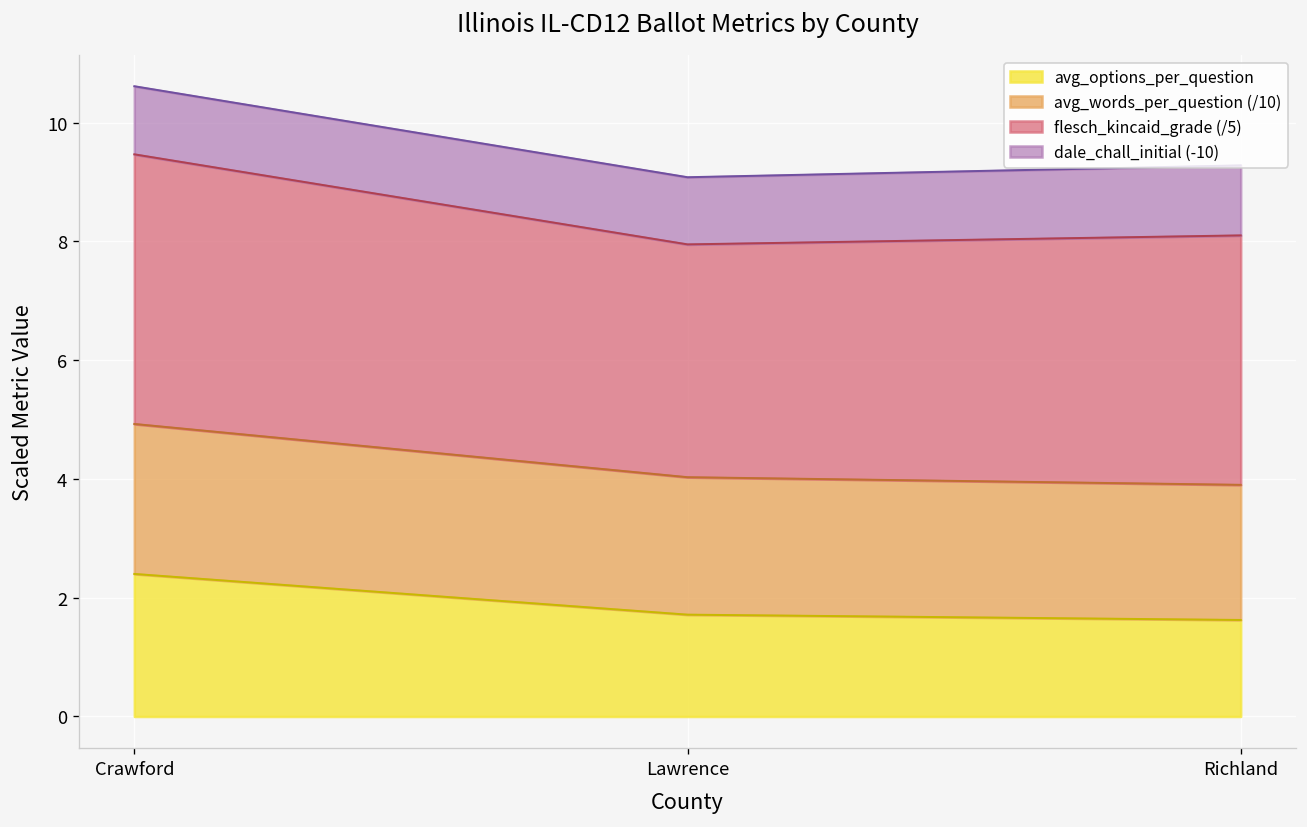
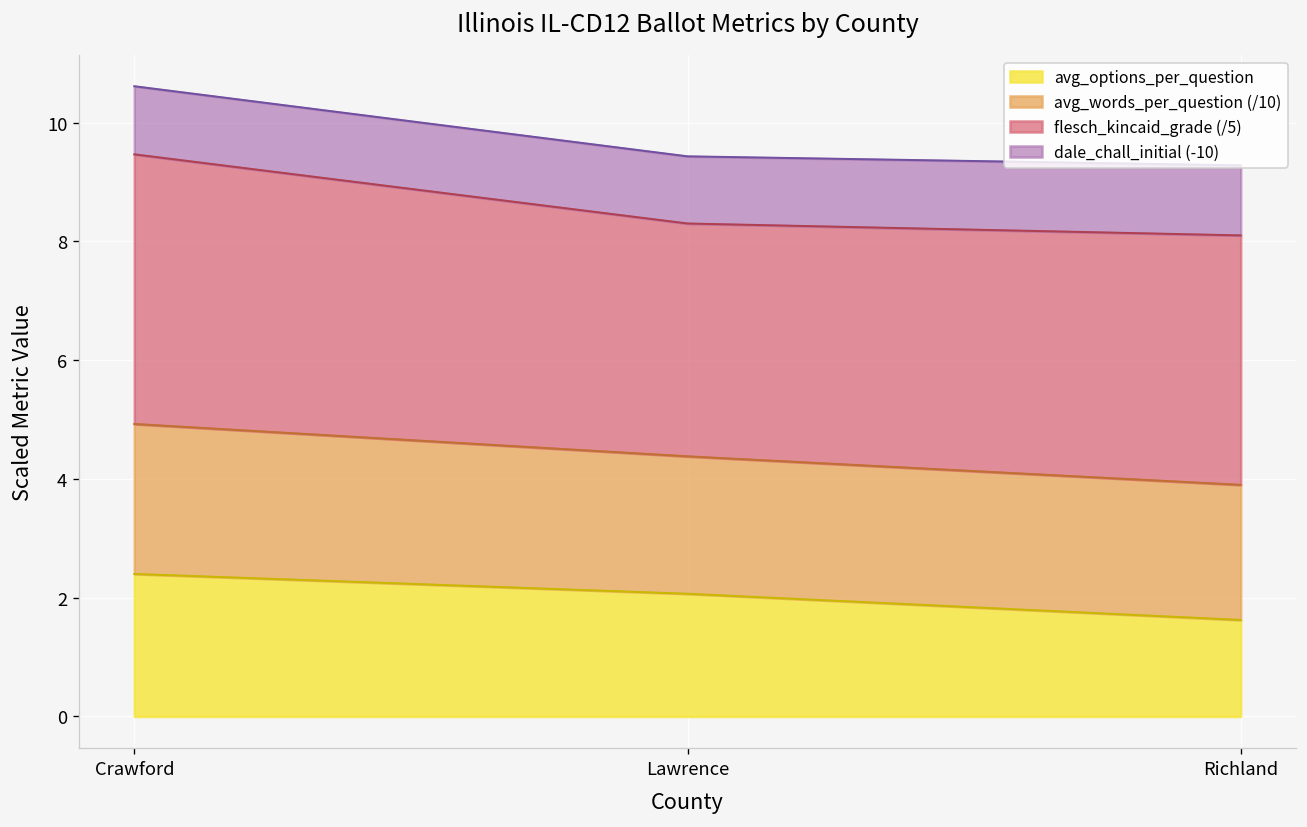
  {
    "avg_options_per_question": {
      "Crawford": 2.4,
-     "Lawrence": 1.7,
+     "Lawrence": 2.1,
      "Richland": 1.6
    },
    "avg_words_per_question (/10)": {
      "Crawford": 2.5,
      "Lawrence": 2.3,
      "Richland": 2.3
    },
    "flesch_kincaid_grade (/5)": {
      "Crawford": 4.5,
      "Lawrence": 3.9,
      "Richland": 4.2
    },
    "dale_chall_initial (-10)": {
      "Crawford": 1.1,
      "Lawrence": 1.1,
      "Richland": 1.2
    }
  }
